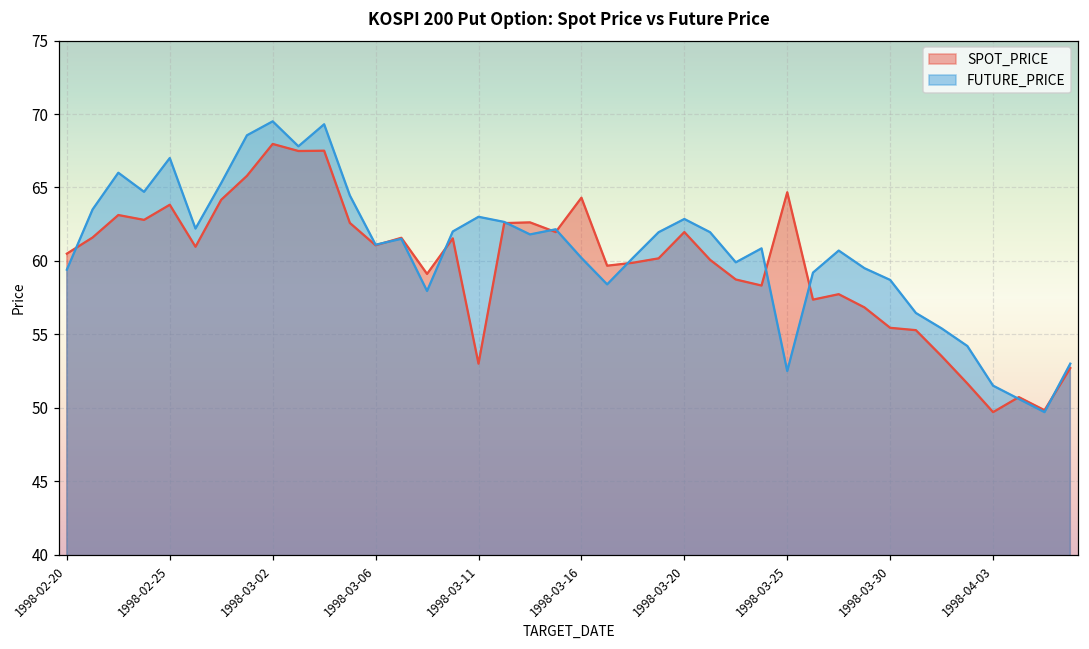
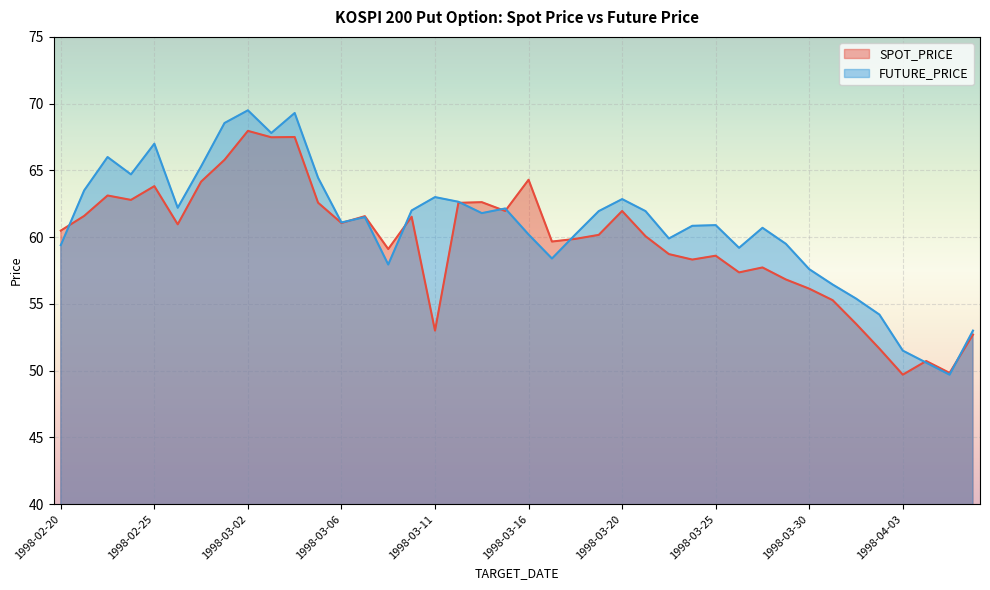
  {
    "SPOT_PRICE": {
      "1998-02-20": 60.5,
      "1998-02-25": 63.8,
      "1998-03-02": 68.0,
      "1998-03-11": 53.0,
      "1998-03-16": 64.3,
      "1998-03-20": 62.0,
-     "1998-03-25": 64.7,
-     "1998-03-30": 55.4,
+     "1998-03-25": 58.6,
+     "1998-03-30": 56.1,
      "1998-04-03": 49.7
    },
    "FUTURE_PRICE": {
      "1998-02-20": 59.4,
      "1998-02-25": 67.0,
      "1998-03-02": 69.5,
      "1998-03-11": 63.0,
      "1998-03-16": 60.2,
      "1998-03-20": 62.9,
-     "1998-03-25": 52.5,
-     "1998-03-30": 58.7,
+     "1998-03-25": 60.9,
+     "1998-03-30": 57.6,
      "1998-04-03": 51.5
    }
  }
